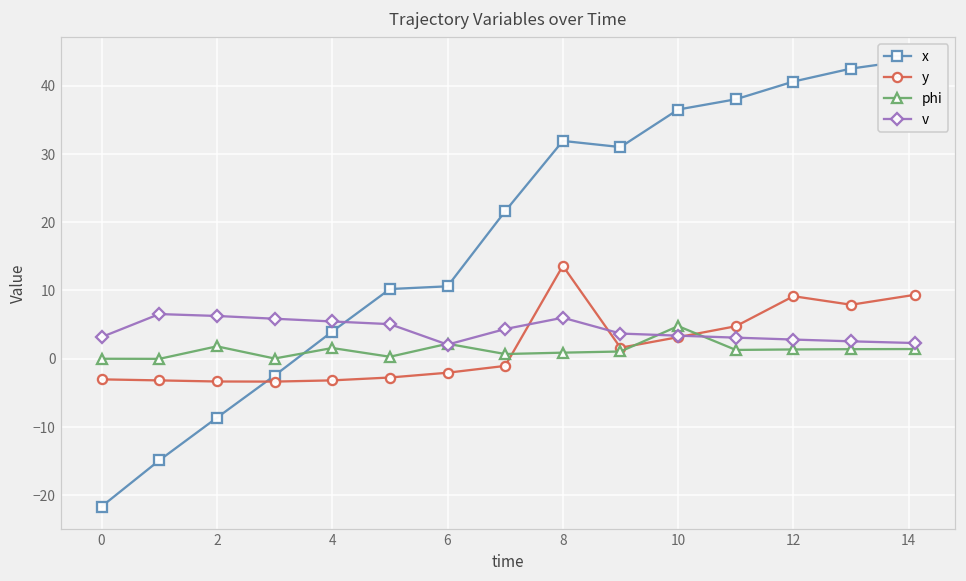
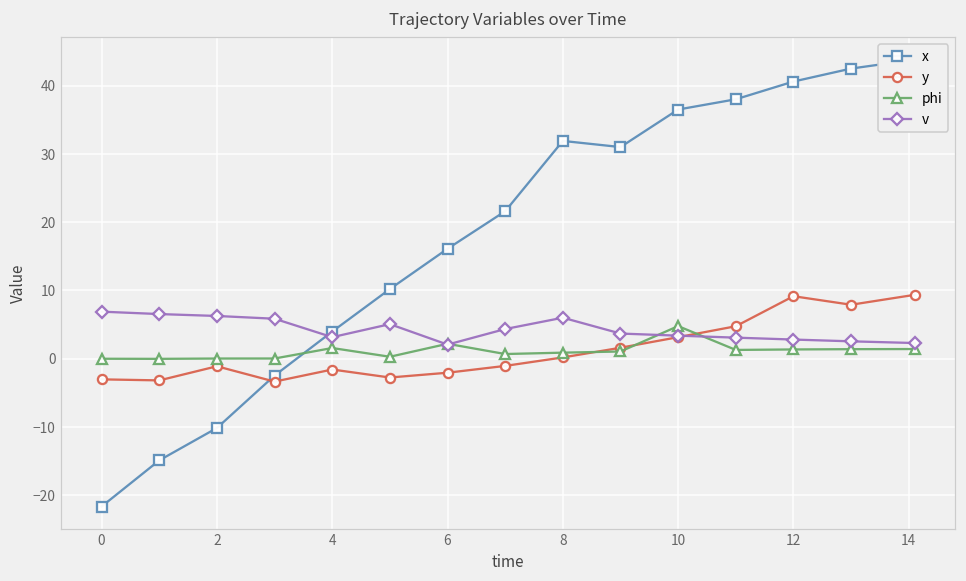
  {
    "x": {
      "0": -22,
-     "2": -9,
+     "2": -10,
      "4": 4,
-     "6": 11,
+     "6": 16,
      "8": 32,
      "10": 37,
      "12": 41
    },
    "y": {
      "0": -3,
-     "2": -3,
-     "4": -3,
+     "2": -1,
+     "4": -2,
      "6": -2,
-     "8": 14,
+     "8": 0,
      "12": 9
    },
    "phi": {
      "0": 0,
-     "2": 2,
+     "2": 0,
      "4": 2,
      "8": 1,
      "10": 5,
      "12": 1
    },
    "v": {
-     "0": 3,
+     "0": 7,
      "2": 6,
-     "4": 5,
+     "4": 3,
      "8": 6,
      "12": 3
    }
  }
